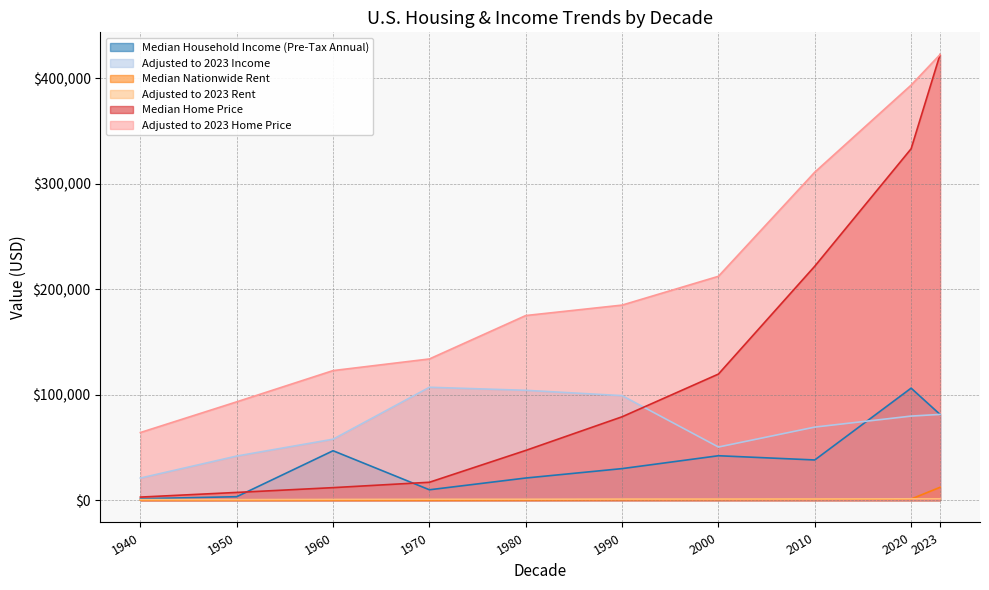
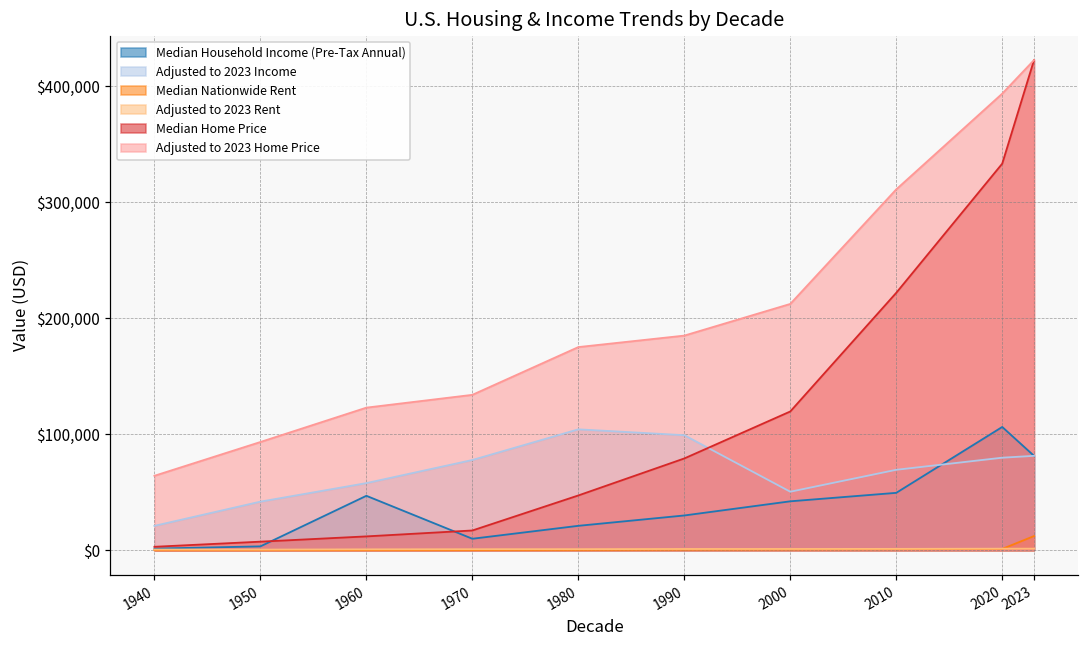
  {
    "Median Household Income (Pre-Tax Annual)": {
      "1950": "$3,000",
      "1960": "$47,000",
      "1970": "$10,000",
      "1980": "$21,000",
      "1990": "$30,000",
      "2000": "$42,000",
-     "2010": "$38,000",
+     "2010": "$49,000",
      "2020": "$106,000"
    },
    "Adjusted to 2023 Income": {
      "1940": "$21,000",
      "1950": "$42,000",
      "1960": "$58,000",
-     "1970": "$107,000",
+     "1970": "$78,000",
      "1980": "$104,000",
      "1990": "$99,000",
      "2000": "$50,000",
      "2010": "$69,000",
      "2020": "$80,000"
    },
    "Median Nationwide Rent": {
      "2023": "$12,000"
    },
    "Median Home Price": {
      "1950": "$7,000",
      "1960": "$12,000",
      "1970": "$17,000",
      "1980": "$47,000",
      "1990": "$79,000",
      "2000": "$120,000",
      "2010": "$222,000",
      "2020": "$333,000"
    }
  }
